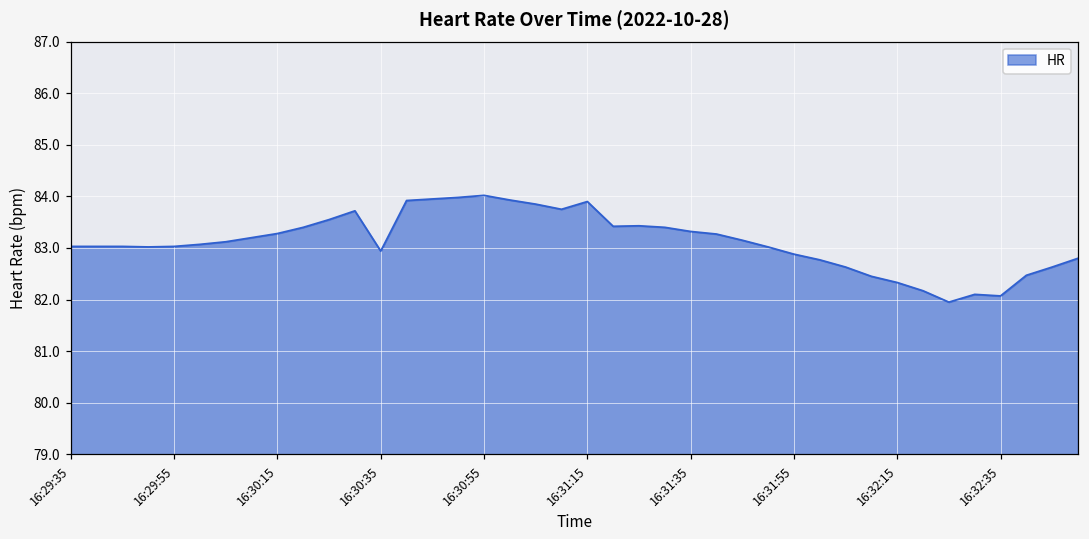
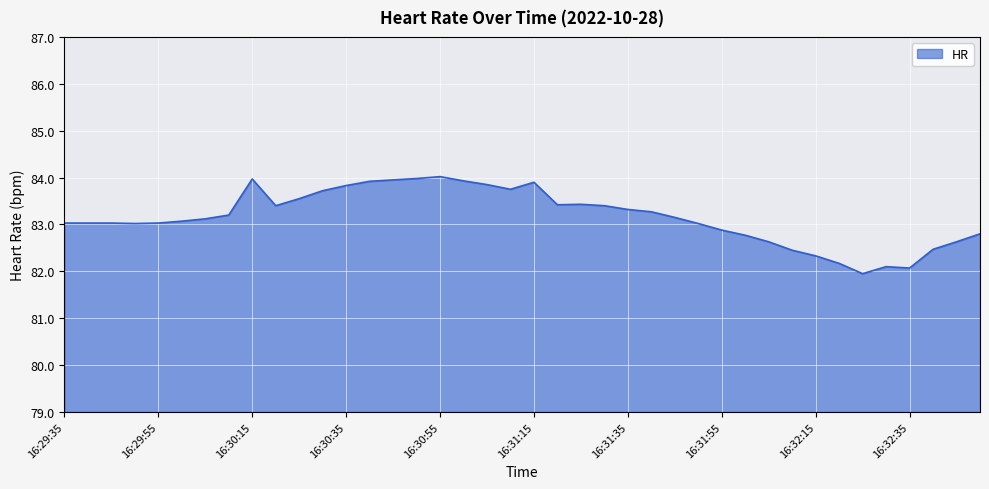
  {
    "16:29:35": 83.0,
    "16:29:55": 83.0,
-   "16:30:15": 83.3,
-   "16:30:35": 82.9,
+   "16:30:15": 84.0,
+   "16:30:35": 83.8,
    "16:30:55": 84.0,
    "16:31:15": 83.9,
    "16:31:35": 83.3,
    "16:31:55": 82.9,
    "16:32:15": 82.3,
    "16:32:35": 82.1
  }
